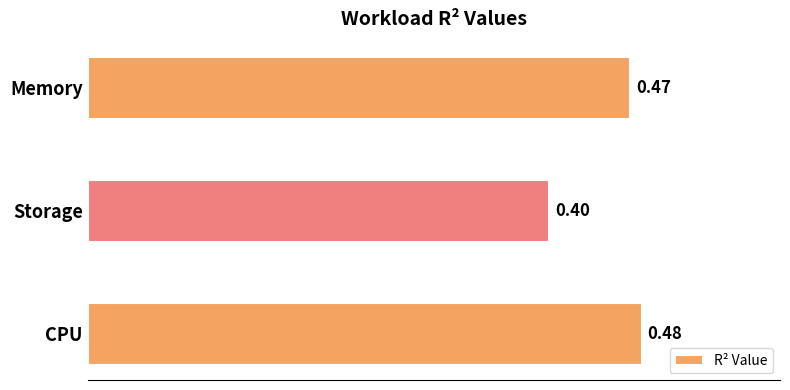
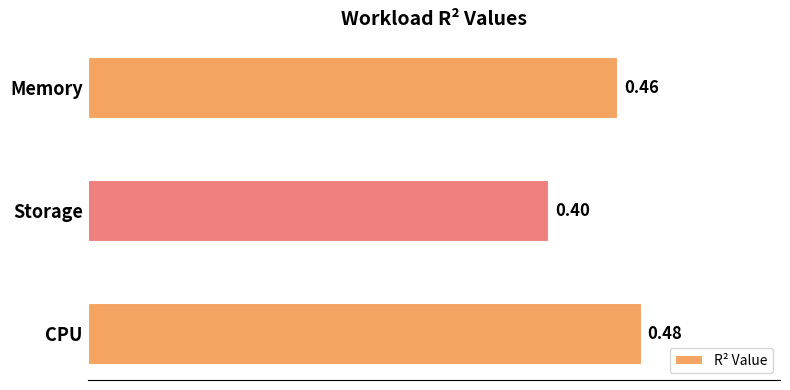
  {
-   "Memory": 0.47,
+   "Memory": 0.46,
    "Storage": 0.40,
    "CPU": 0.48
  }
